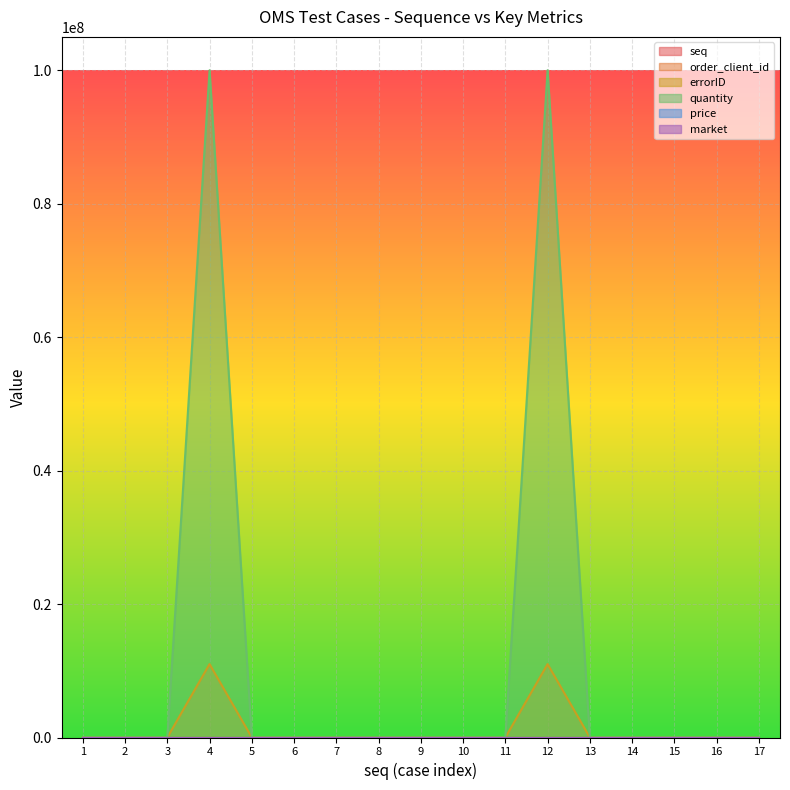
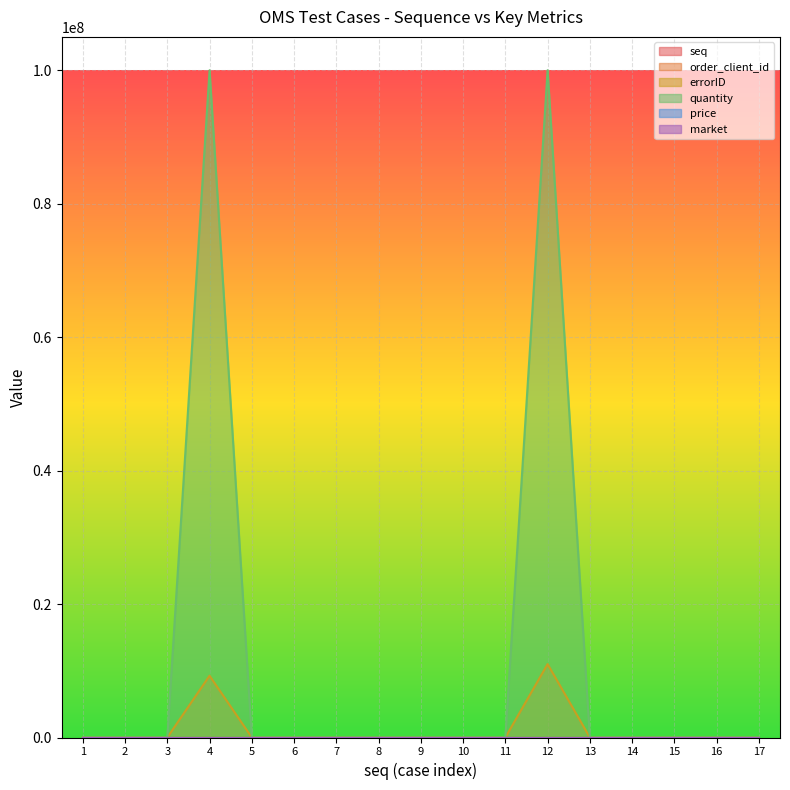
  {
    "market": {
      "4": 0,
      "12": 0
    },
    "errorID": {
-     "4": 11000000,
+     "4": 9000000,
      "12": 11000000
    },
    "quantity": {
      "4": 100000000,
      "12": 100000000
    }
  }
